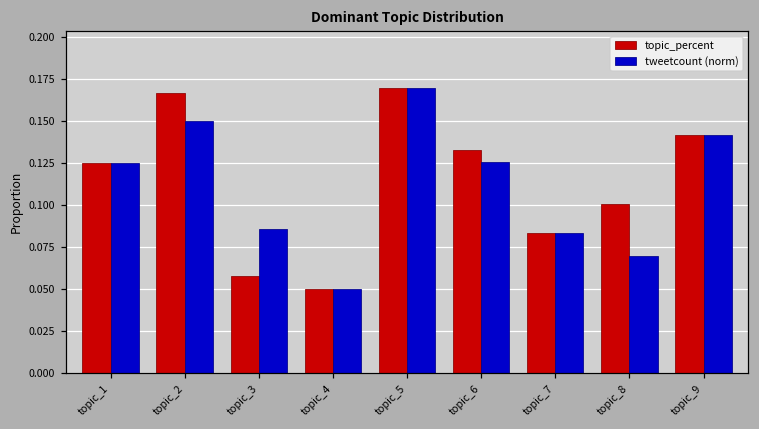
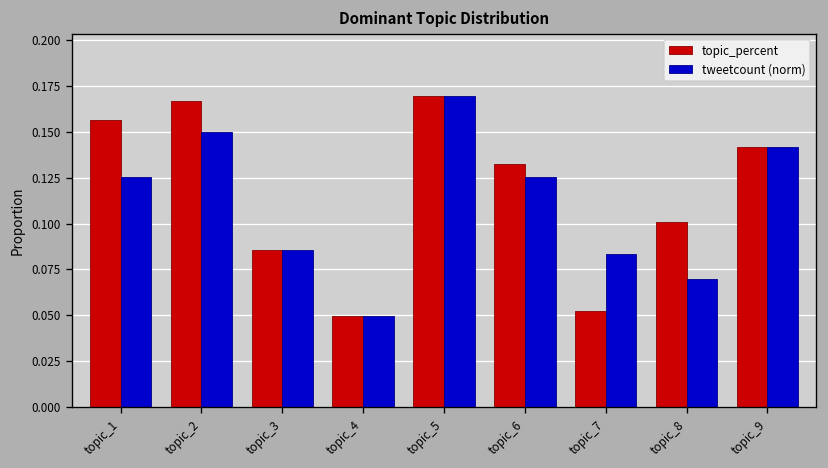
  {
    "topic_percent": {
-     "topic_1": 0.125,
+     "topic_1": 0.156,
      "topic_2": 0.167,
-     "topic_3": 0.058,
+     "topic_3": 0.086,
      "topic_4": 0.050,
      "topic_5": 0.169,
      "topic_6": 0.132,
-     "topic_7": 0.083,
+     "topic_7": 0.052,
      "topic_8": 0.101,
      "topic_9": 0.142
    },
    "tweetcount (norm)": {
      "topic_1": 0.125,
      "topic_2": 0.150,
      "topic_3": 0.086,
      "topic_4": 0.050,
      "topic_5": 0.169,
      "topic_6": 0.125,
      "topic_7": 0.083,
      "topic_8": 0.070,
      "topic_9": 0.142
    }
  }
